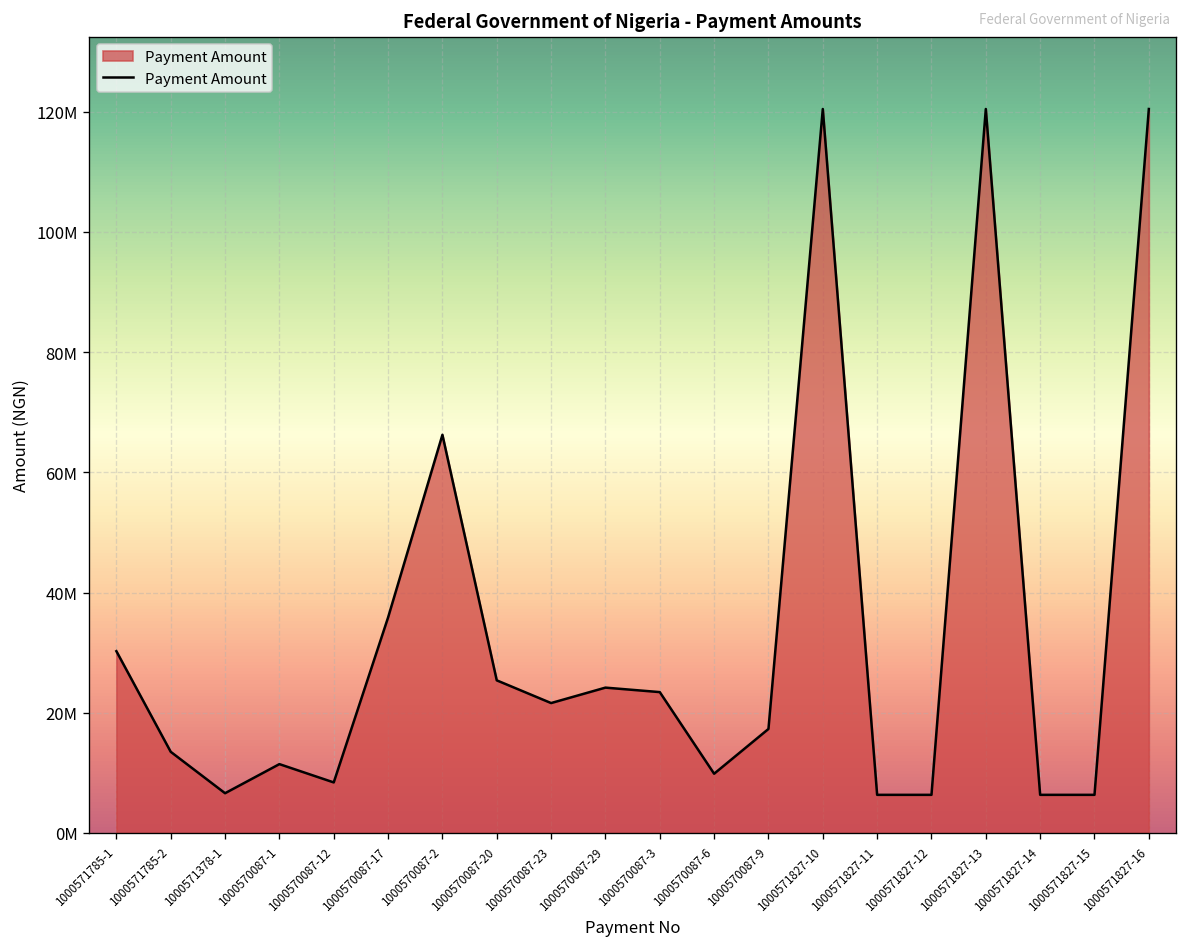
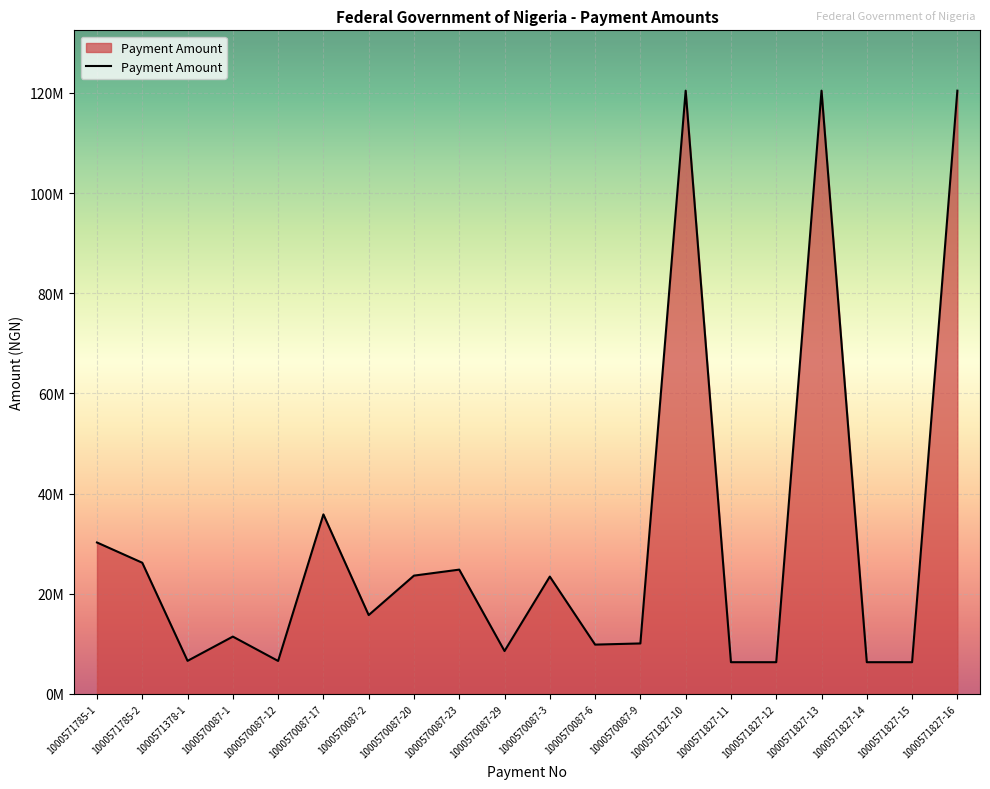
  {
    "1000571785-1": 30000000,
-   "1000571785-2": 14000000,
+   "1000571785-2": 26000000,
    "1000571378-1": 7000000,
    "1000570087-1": 11000000,
-   "1000570087-12": 8000000,
+   "1000570087-12": 7000000,
    "1000570087-17": 36000000,
-   "1000570087-2": 66000000,
-   "1000570087-20": 25000000,
-   "1000570087-23": 22000000,
-   "1000570087-29": 24000000,
+   "1000570087-2": 16000000,
+   "1000570087-20": 24000000,
+   "1000570087-23": 25000000,
+   "1000570087-29": 9000000,
    "1000570087-3": 23000000,
    "1000570087-6": 10000000,
-   "1000570087-9": 17000000,
+   "1000570087-9": 10000000,
    "1000571827-10": 120000000,
    "1000571827-11": 6000000,
    "1000571827-12": 6000000,
    "1000571827-13": 120000000,
    "1000571827-14": 6000000,
    "1000571827-15": 6000000,
    "1000571827-16": 120000000
  }
